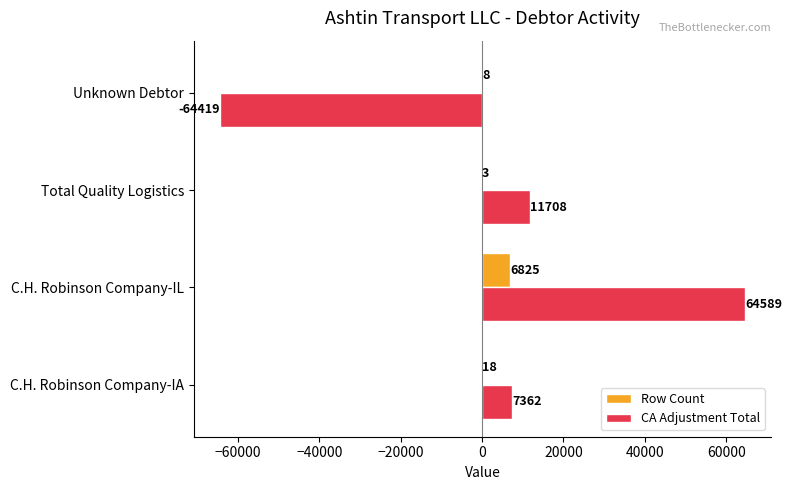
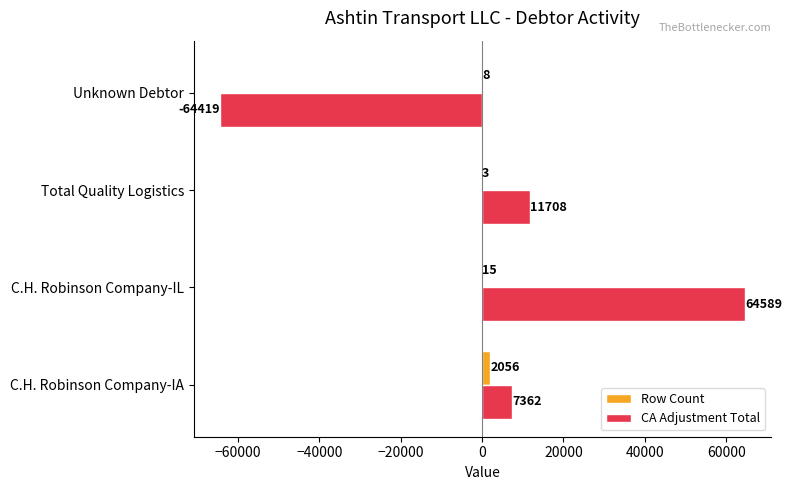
  {
    "Row Count": {
      "Unknown Debtor": 8,
      "Total Quality Logistics": 3,
-     "C.H. Robinson Company-IL": 6825,
-     "C.H. Robinson Company-IA": 18
+     "C.H. Robinson Company-IL": 15,
+     "C.H. Robinson Company-IA": 2056
    },
    "CA Adjustment Total": {
      "Unknown Debtor": -64419,
      "Total Quality Logistics": 11708,
      "C.H. Robinson Company-IL": 64589,
      "C.H. Robinson Company-IA": 7362
    }
  }
